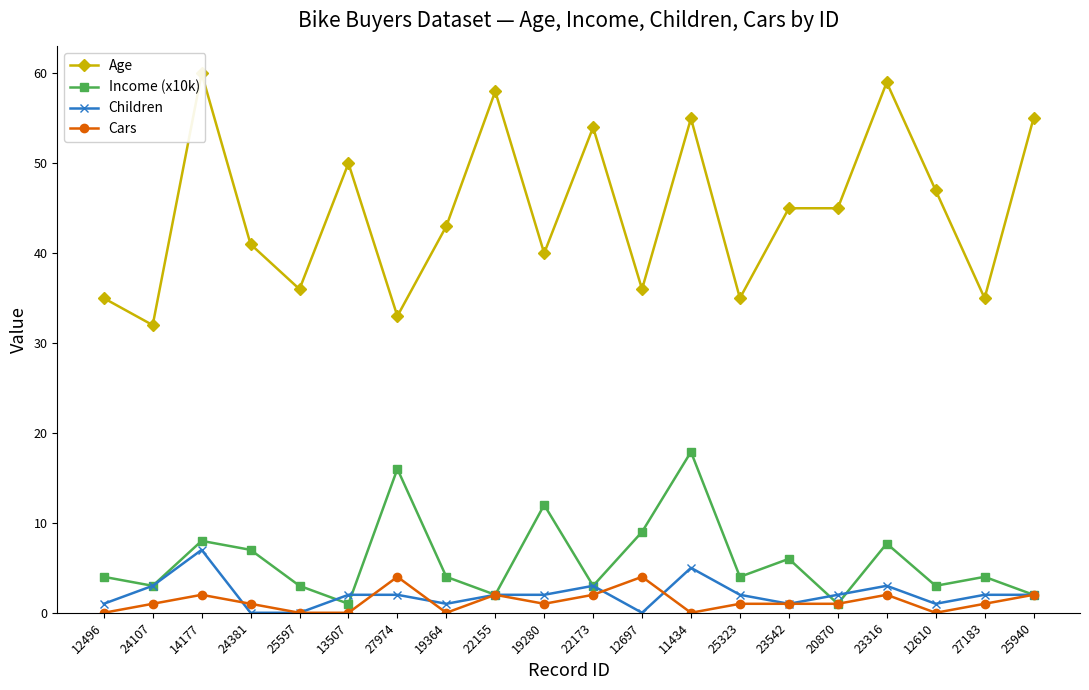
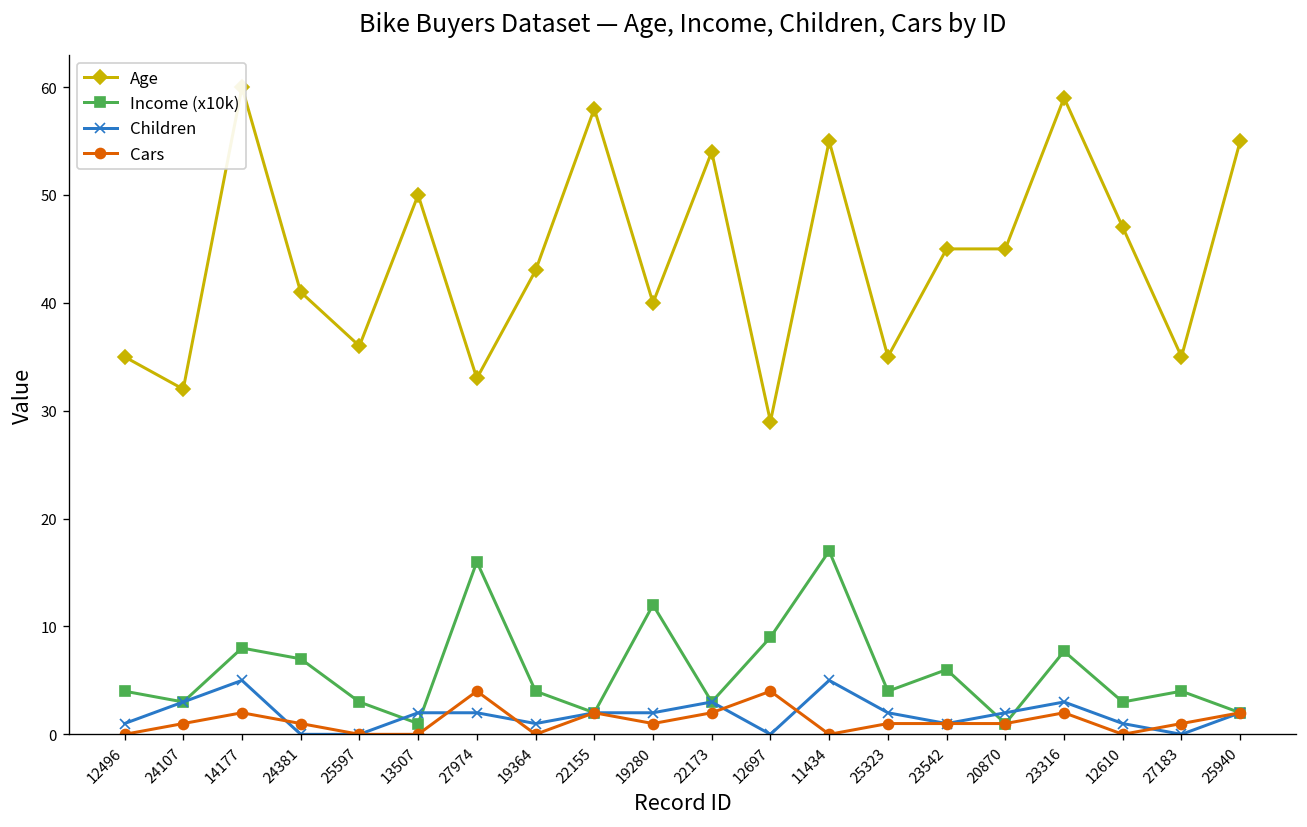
  {
    "Age": {
      "12496": 35,
      "24107": 32,
      "24381": 41,
      "25597": 36,
      "13507": 50,
      "27974": 33,
      "19364": 43,
      "22155": 58,
      "19280": 40,
      "22173": 54,
-     "12697": 36,
+     "12697": 29,
      "11434": 55,
      "25323": 35,
      "23542": 45,
      "20870": 45,
      "23316": 59,
      "12610": 47,
      "27183": 35,
      "25940": 55
    },
    "Income (x10k)": {
      "12496": 4,
      "14177": 8,
      "24381": 7,
      "25597": 3,
      "13507": 1,
      "27974": 16,
      "19364": 4,
      "19280": 12,
      "12697": 9,
-     "11434": 18,
+     "11434": 17,
      "25323": 4,
      "23542": 6,
      "23316": 8,
      "12610": 3,
      "27183": 4
    },
    "Children": {
      "12496": 1,
-     "14177": 7,
+     "14177": 5,
      "24381": 0,
      "13507": 2,
      "27974": 2,
      "19364": 1,
      "19280": 2,
      "12697": 0,
      "11434": 5,
      "25323": 2,
      "20870": 2,
      "23316": 3,
      "12610": 1,
-     "27183": 2
+     "27183": 0
    },
    "Cars": {
      "12496": 0,
      "24107": 1,
      "14177": 2,
      "24381": 1,
      "13507": 0,
      "27974": 4,
      "19364": 0,
      "19280": 1,
      "22173": 2,
      "12697": 4,
      "11434": 0,
      "25323": 1,
      "23316": 2,
      "12610": 0,
      "27183": 1
    }
  }
